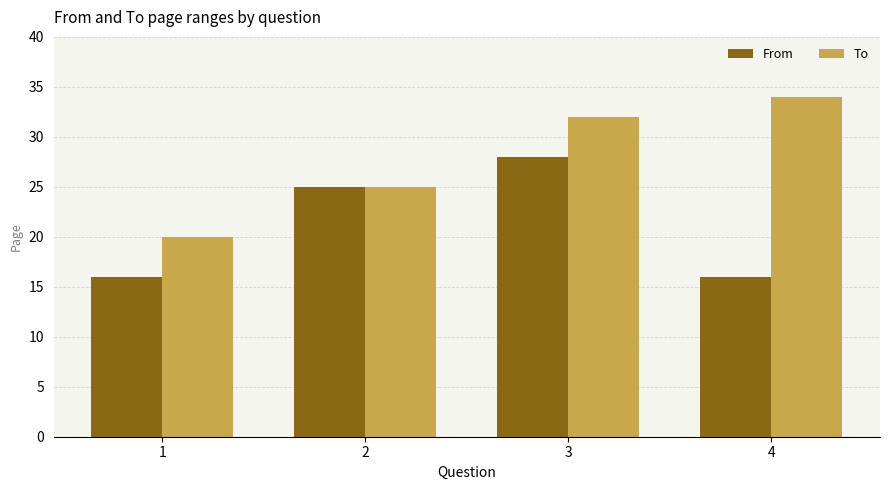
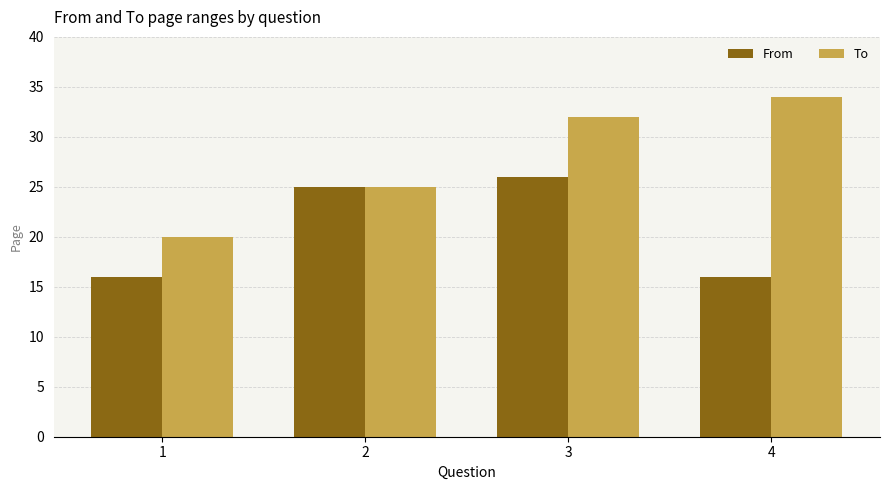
  {
    "From": {
      "1": 16,
      "2": 25,
-     "3": 28,
+     "3": 26,
      "4": 16
    },
    "To": {
      "1": 20,
      "2": 25,
      "3": 32,
      "4": 34
    }
  }
